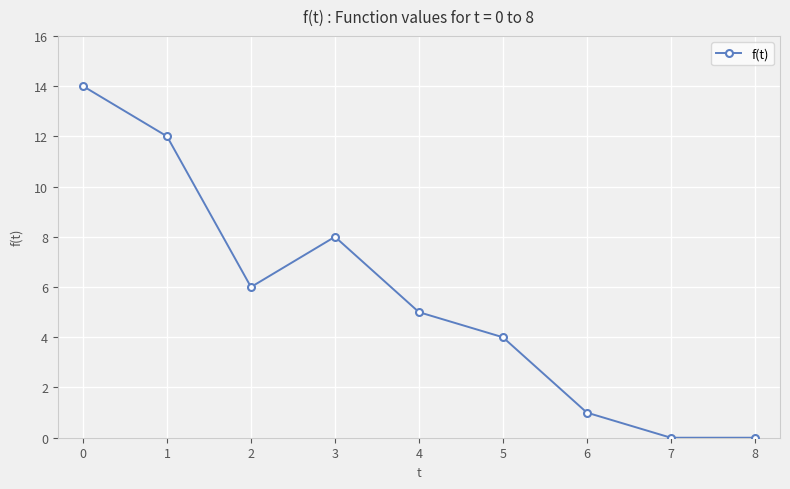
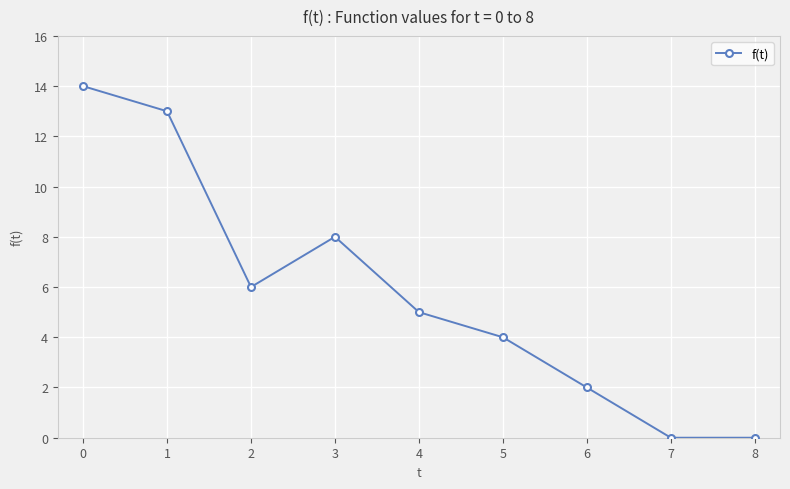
  {
    "0": 14,
-   "1": 12,
+   "1": 13,
    "2": 6,
    "3": 8,
    "4": 5,
    "5": 4,
-   "6": 1,
+   "6": 2,
    "7": 0,
    "8": 0
  }
